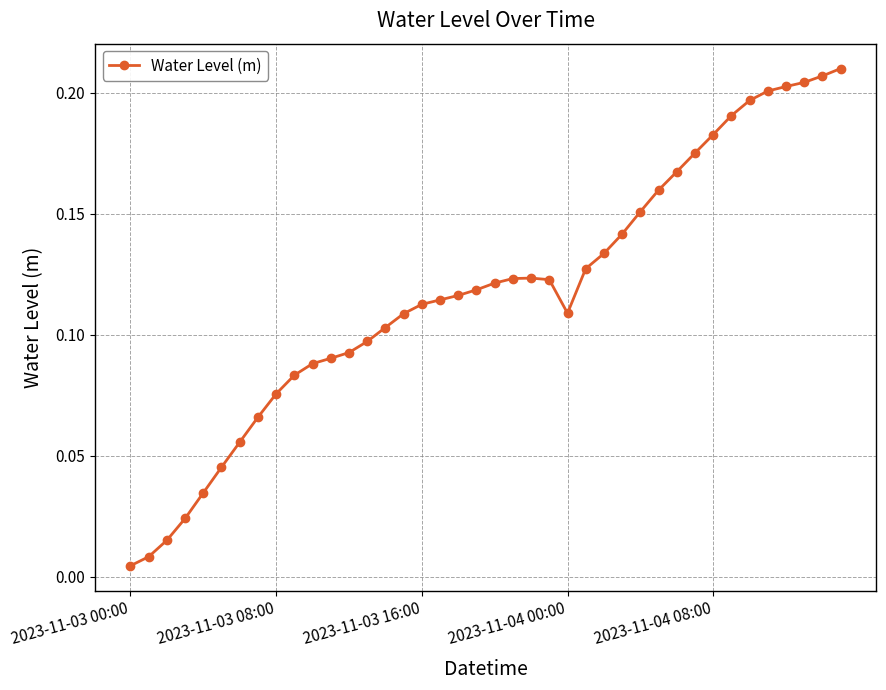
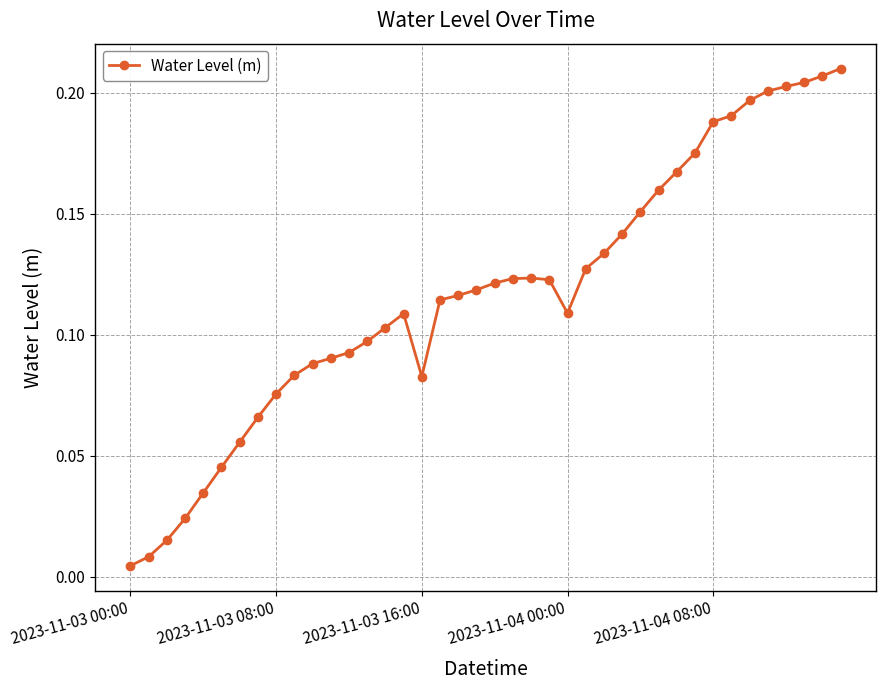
  {
    "2023-11-03 00:00": 0.005,
    "2023-11-03 08:00": 0.076,
-   "2023-11-03 16:00": 0.113,
+   "2023-11-03 16:00": 0.083,
    "2023-11-04 00:00": 0.109,
-   "2023-11-04 08:00": 0.183
+   "2023-11-04 08:00": 0.188
  }
